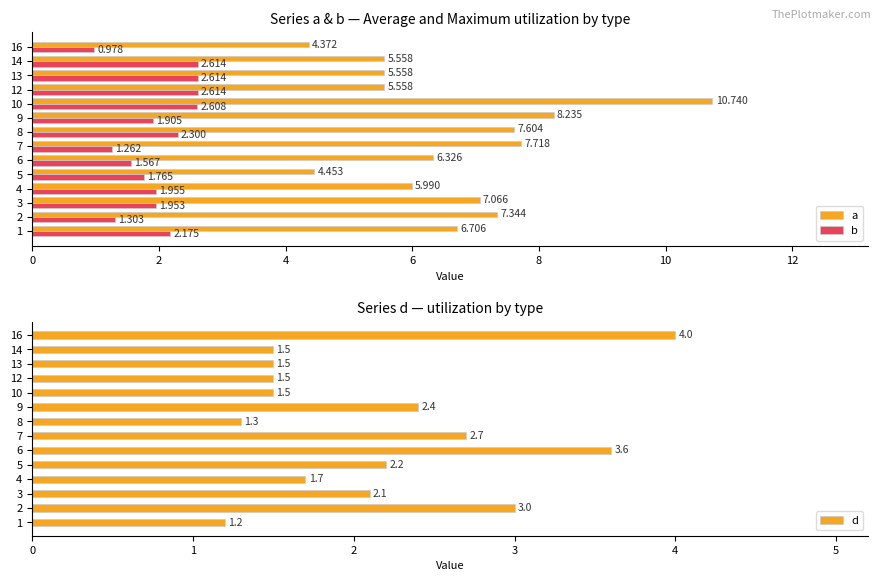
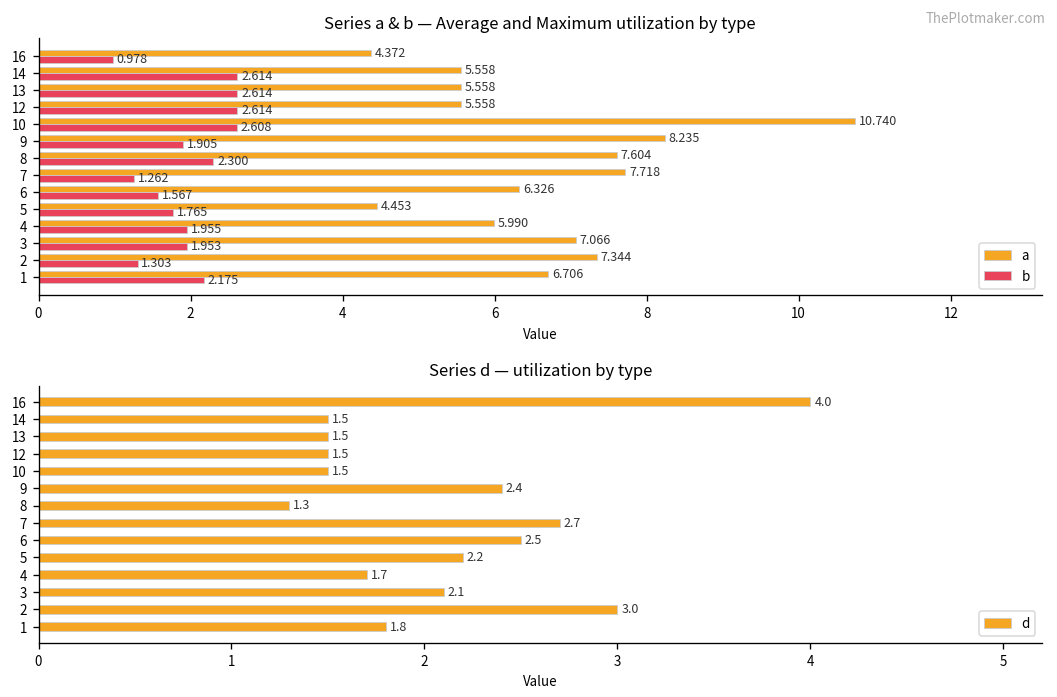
  {
    "Series a & b — Average and Maximum utilization by type": {
      "a": {
        "16": 4.372,
        "14": 5.558,
        "13": 5.558,
        "12": 5.558,
        "10": 10.740,
        "9": 8.235,
        "8": 7.604,
        "7": 7.718,
        "6": 6.326,
        "5": 4.453,
        "4": 5.990,
        "3": 7.066,
        "2": 7.344,
        "1": 6.706
      },
      "b": {
        "16": 0.978,
        "14": 2.614,
        "13": 2.614,
        "12": 2.614,
        "10": 2.608,
        "9": 1.905,
        "8": 2.300,
        "7": 1.262,
        "6": 1.567,
        "5": 1.765,
        "4": 1.955,
        "3": 1.953,
        "2": 1.303,
        "1": 2.175
      }
    },
    "Series d — utilization by type": {
      "16": 4.0,
      "14": 1.5,
      "13": 1.5,
      "12": 1.5,
      "10": 1.5,
      "9": 2.4,
      "8": 1.3,
      "7": 2.7,
-     "6": 3.6,
+     "6": 2.5,
      "5": 2.2,
      "4": 1.7,
      "3": 2.1,
      "2": 3.0,
-     "1": 1.2
+     "1": 1.8
    }
  }
